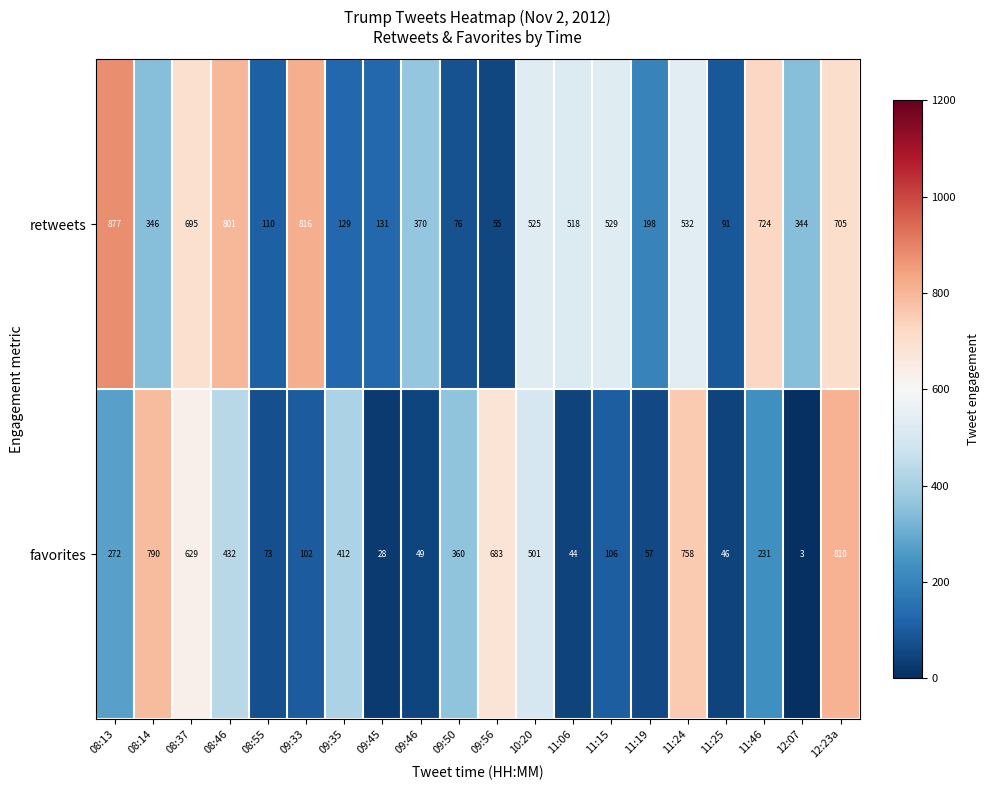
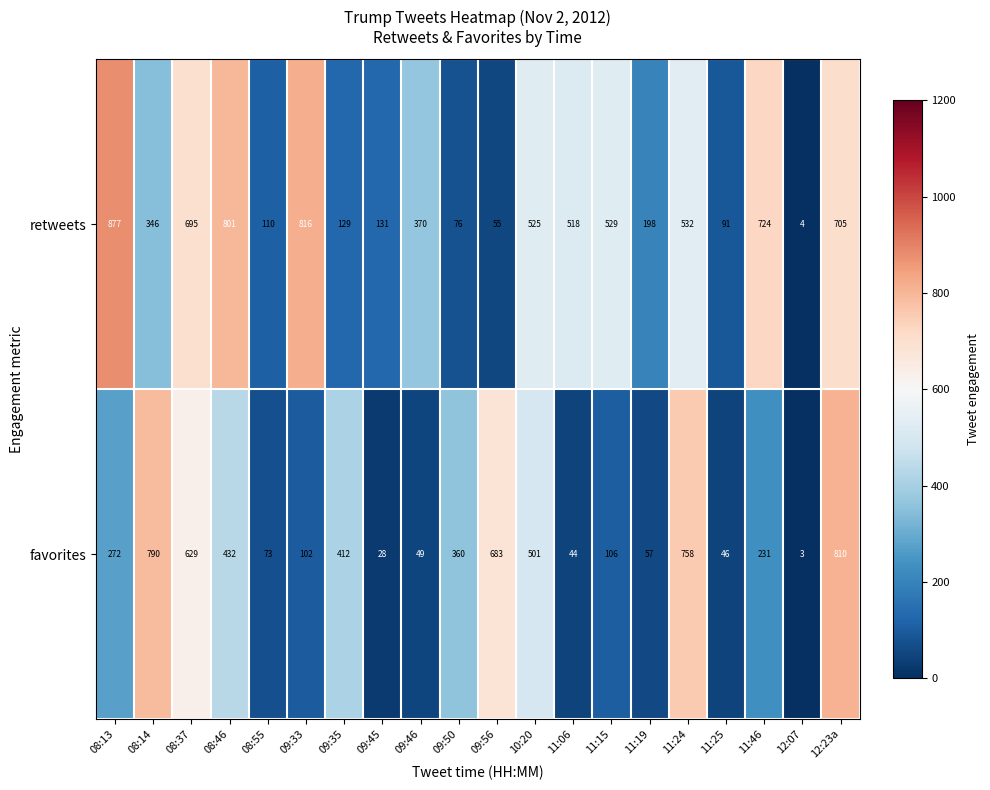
  {
    "retweets": {
      "08:13": 877,
      "08:14": 346,
      "08:37": 695,
      "08:46": 801,
      "08:55": 110,
      "09:33": 816,
      "09:35": 129,
      "09:45": 131,
      "09:46": 370,
      "09:50": 76,
      "09:56": 55,
      "10:20": 525,
      "11:06": 518,
      "11:15": 529,
      "11:19": 198,
      "11:24": 532,
      "11:25": 91,
      "11:46": 724,
-     "12:07": 344,
+     "12:07": 4,
      "12:23a": 705
    },
    "favorites": {
      "08:13": 272,
      "08:14": 790,
      "08:37": 629,
      "08:46": 432,
      "08:55": 73,
      "09:33": 102,
      "09:35": 412,
      "09:45": 28,
      "09:46": 49,
      "09:50": 360,
      "09:56": 683,
      "10:20": 501,
      "11:06": 44,
      "11:15": 106,
      "11:19": 57,
      "11:24": 758,
      "11:25": 46,
      "11:46": 231,
      "12:07": 3,
      "12:23a": 810
    }
  }
